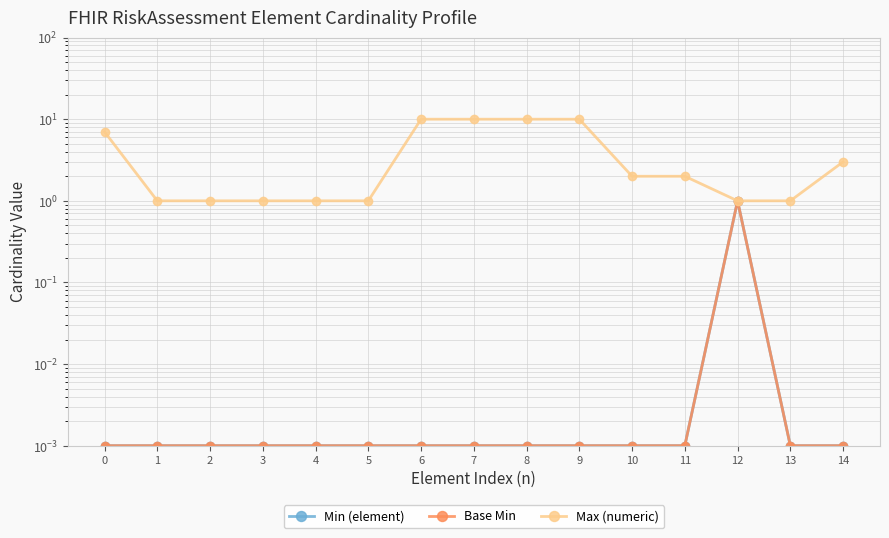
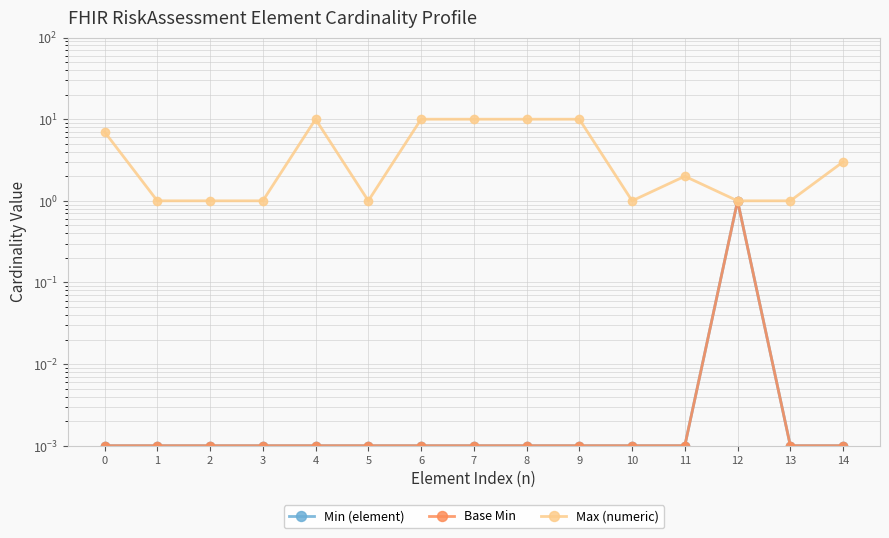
  {
    "Base Min": {
      "0": 0.0010,
      "1": 0.0010,
      "2": 0.0010,
      "3": 0.0010,
      "4": 0.0010,
      "5": 0.0010,
      "6": 0.0010,
      "7": 0.0010,
      "8": 0.0010,
      "9": 0.0010,
      "10": 0.0010,
      "11": 0.0010,
      "13": 0.0010,
      "14": 0.0010
    },
    "Max (numeric)": {
      "0": 7,
      "1": 1,
      "2": 1,
      "3": 1,
-     "4": 1,
+     "4": 10,
      "5": 1,
      "6": 10,
      "7": 10,
      "8": 10,
      "9": 10,
-     "10": 2,
+     "10": 1,
      "11": 2,
      "13": 1,
      "14": 3
    }
  }
